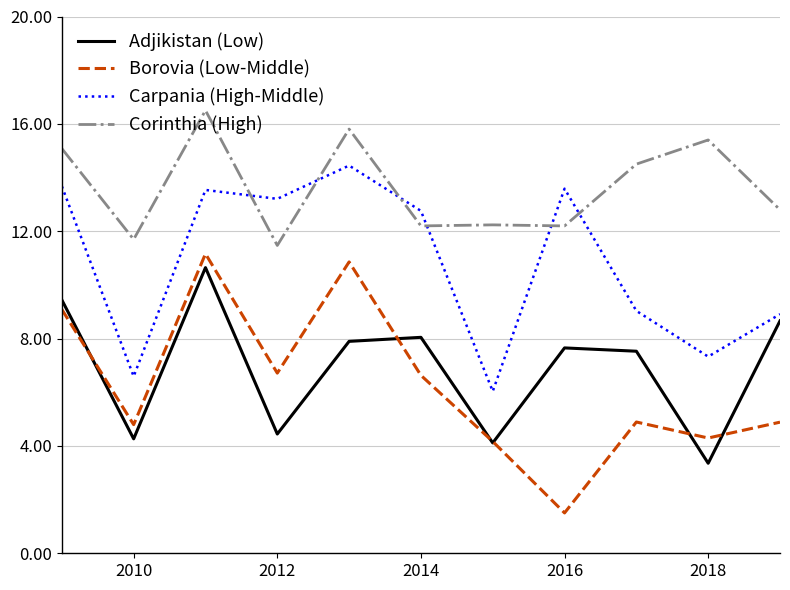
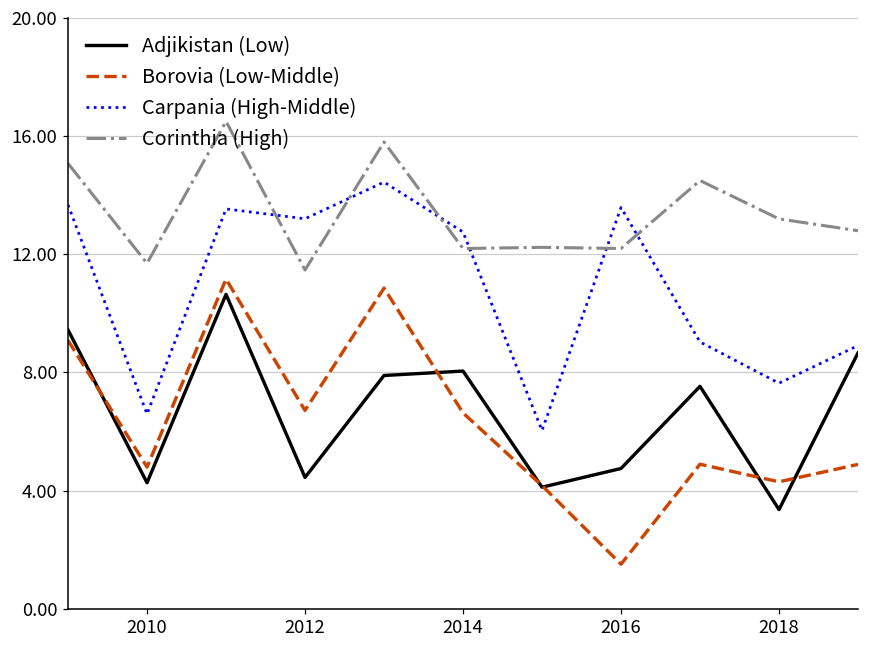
  {
    "Adjikistan (Low)": {
      "2010": 4.3,
      "2012": 4.4,
      "2014": 8.0,
-     "2016": 7.7,
+     "2016": 4.7,
      "2018": 3.4
    },
    "Borovia (Low-Middle)": {
      "2010": 4.8,
      "2012": 6.7,
      "2014": 6.6,
      "2016": 1.5,
      "2018": 4.3
    },
    "Carpania (High-Middle)": {
      "2010": 6.6,
      "2012": 13.2,
      "2014": 12.8,
      "2016": 13.6,
-     "2018": 7.3
+     "2018": 7.6
    },
    "Corinthia (High)": {
      "2010": 11.7,
      "2012": 11.5,
      "2014": 12.2,
      "2016": 12.2,
-     "2018": 15.4
+     "2018": 13.2
    }
  }
